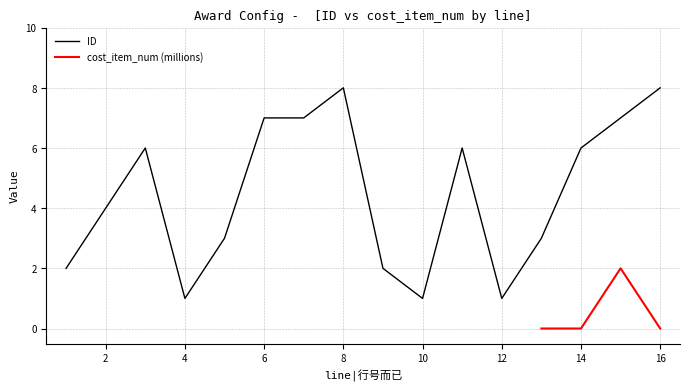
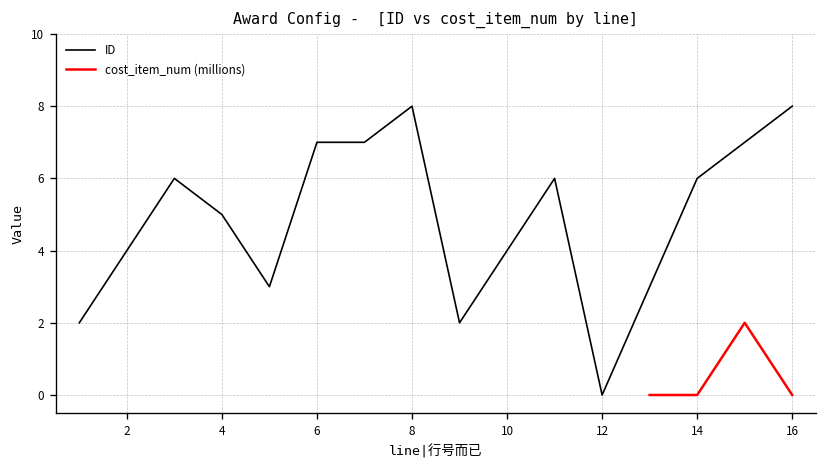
  {
    "ID": {
      "2": 4,
-     "4": 1,
+     "4": 5,
      "6": 7,
      "8": 8,
-     "10": 1,
-     "12": 1,
+     "10": 4,
+     "12": 0,
      "14": 6,
      "16": 8
    },
    "cost_item_num (millions)": {
      "14": 0,
      "16": 0
    }
  }
